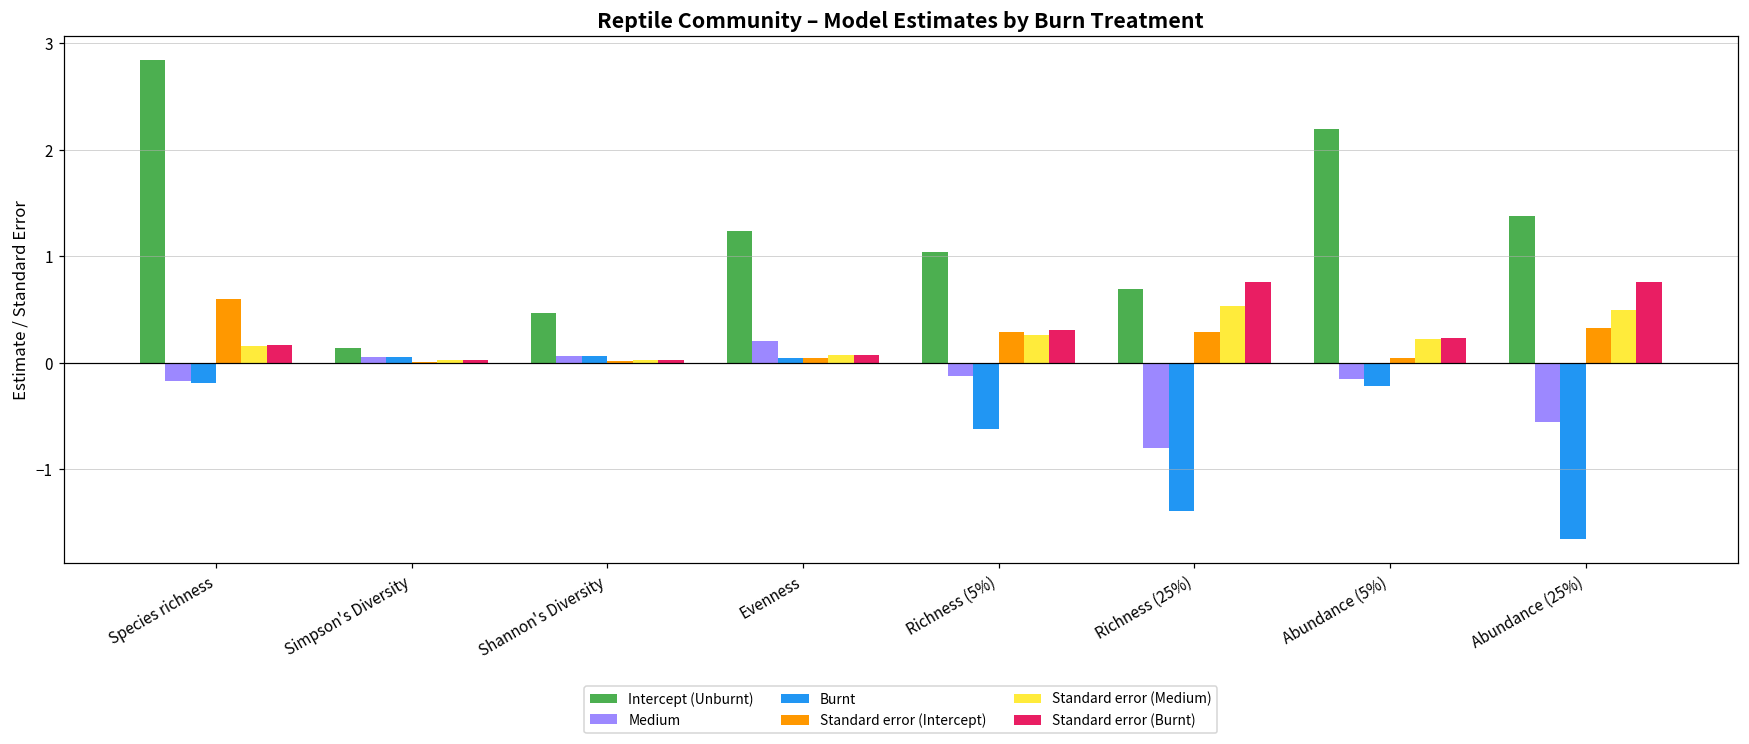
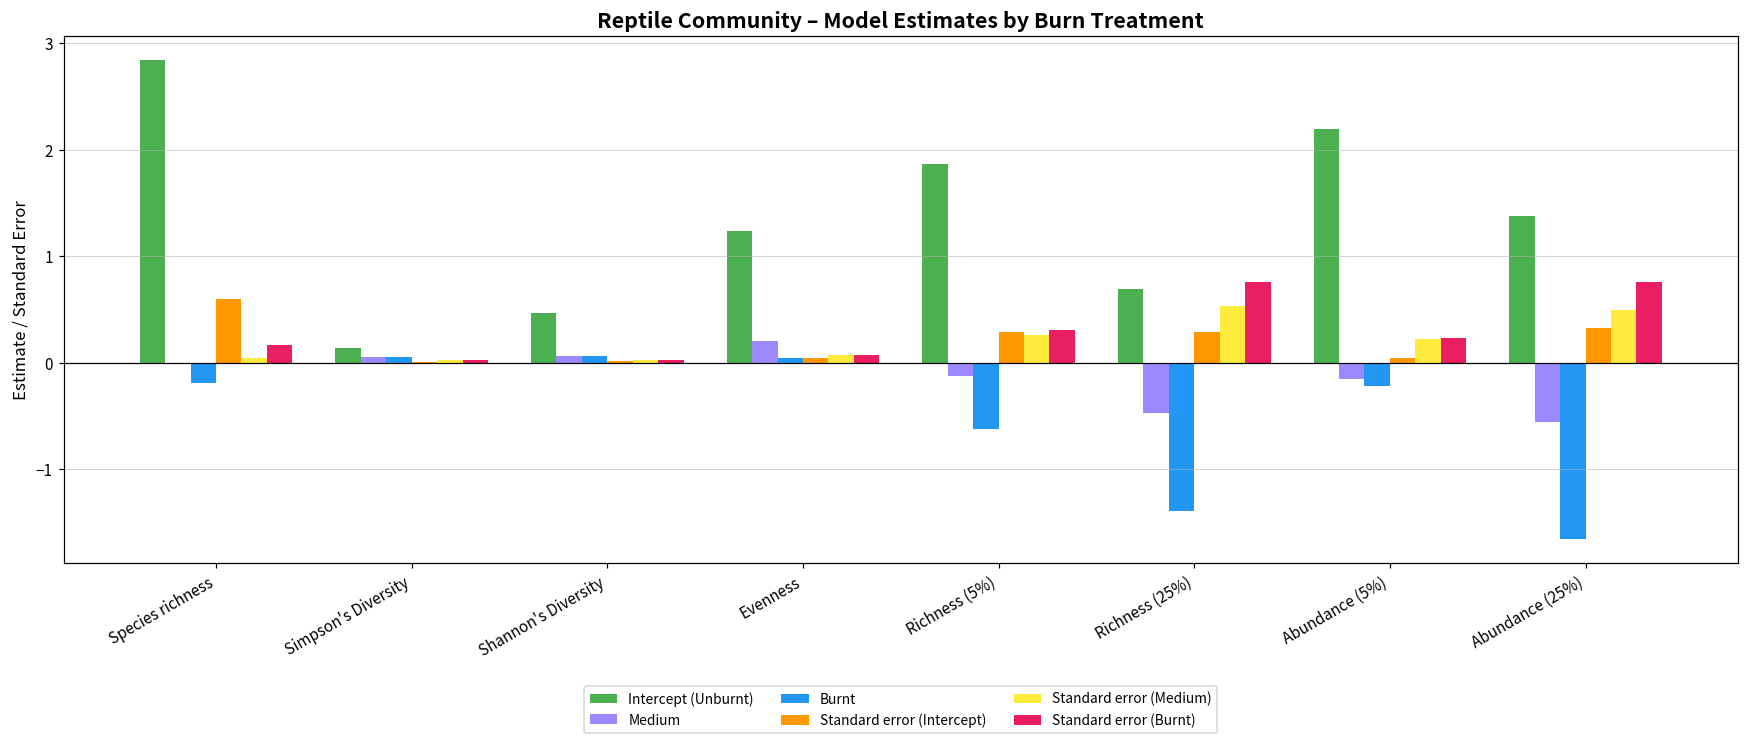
  {
    "Intercept (Unburnt)": {
      "Species richness": 2.8,
      "Simpson's Diversity": 0.1,
      "Shannon's Diversity": 0.5,
      "Evenness": 1.2,
-     "Richness (5%)": 1.0,
+     "Richness (5%)": 1.9,
      "Richness (25%)": 0.7,
      "Abundance (5%)": 2.2,
      "Abundance (25%)": 1.4
    },
    "Medium": {
-     "Species richness": -0.2,
+     "Species richness": 0.0,
      "Simpson's Diversity": 0.1,
      "Shannon's Diversity": 0.1,
      "Evenness": 0.2,
      "Richness (5%)": -0.1,
-     "Richness (25%)": -0.8,
+     "Richness (25%)": -0.5,
      "Abundance (5%)": -0.2,
      "Abundance (25%)": -0.6
    },
    "Burnt": {
      "Species richness": -0.2,
      "Simpson's Diversity": 0.1,
      "Shannon's Diversity": 0.1,
      "Evenness": 0.0,
      "Richness (5%)": -0.6,
      "Richness (25%)": -1.4,
      "Abundance (5%)": -0.2,
      "Abundance (25%)": -1.7
    },
    "Standard error (Intercept)": {
      "Species richness": 0.6,
      "Evenness": 0.0,
      "Richness (5%)": 0.3,
      "Richness (25%)": 0.3,
      "Abundance (5%)": 0.0,
      "Abundance (25%)": 0.3
    },
    "Standard error (Medium)": {
-     "Species richness": 0.2,
+     "Species richness": 0.0,
      "Simpson's Diversity": 0.0,
      "Evenness": 0.1,
      "Richness (5%)": 0.3,
      "Richness (25%)": 0.5,
      "Abundance (5%)": 0.2,
      "Abundance (25%)": 0.5
    },
    "Standard error (Burnt)": {
      "Species richness": 0.2,
      "Simpson's Diversity": 0.0,
      "Evenness": 0.1,
      "Richness (5%)": 0.3,
      "Richness (25%)": 0.8,
      "Abundance (5%)": 0.2,
      "Abundance (25%)": 0.8
    }
  }
